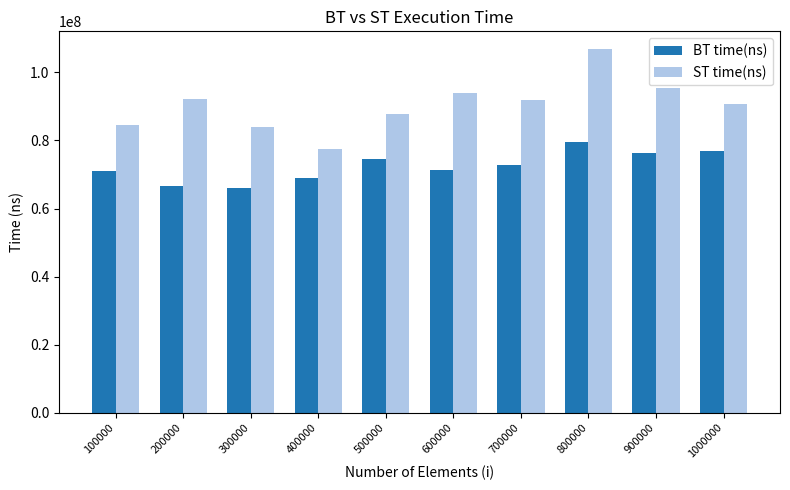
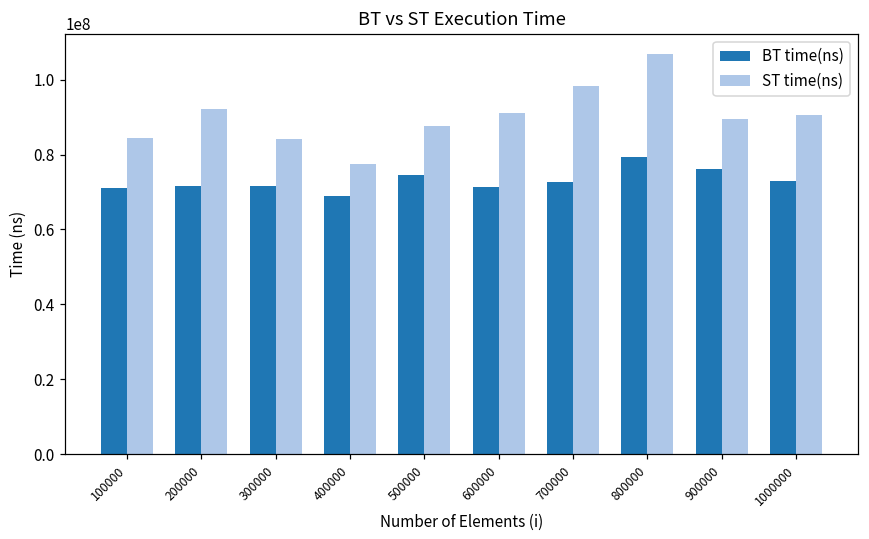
  {
    "BT time(ns)": {
      "100000": 71000000,
-     "200000": 67000000,
-     "300000": 66000000,
+     "200000": 72000000,
+     "300000": 72000000,
      "400000": 69000000,
      "500000": 75000000,
      "600000": 71000000,
      "700000": 73000000,
      "800000": 79000000,
      "900000": 76000000,
-     "1000000": 77000000
+     "1000000": 73000000
    },
    "ST time(ns)": {
      "100000": 84000000,
      "200000": 92000000,
      "300000": 84000000,
      "400000": 77000000,
      "500000": 88000000,
-     "600000": 94000000,
-     "700000": 92000000,
+     "600000": 91000000,
+     "700000": 98000000,
      "800000": 107000000,
-     "900000": 96000000,
+     "900000": 89000000,
      "1000000": 91000000
    }
  }
